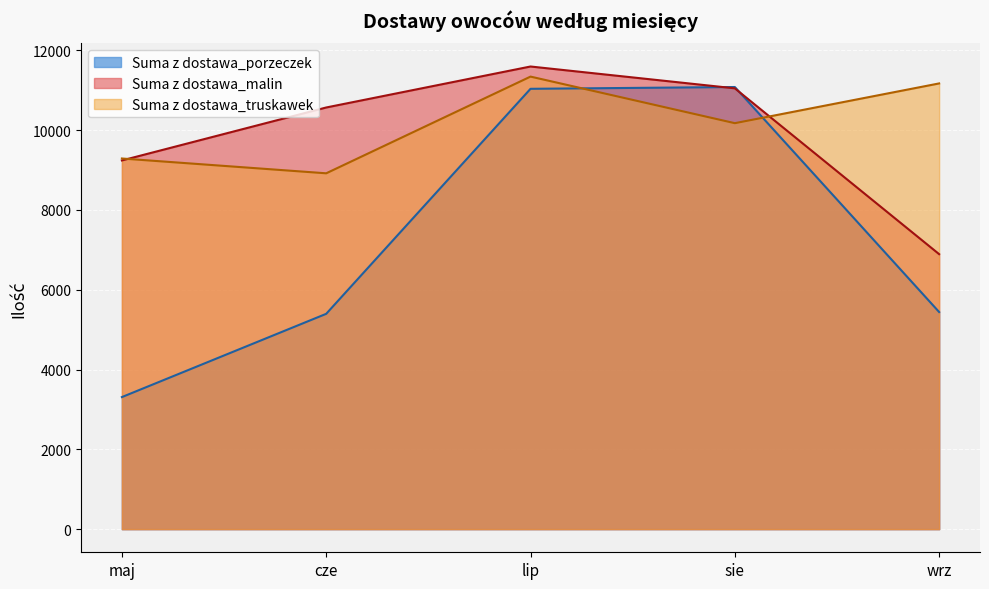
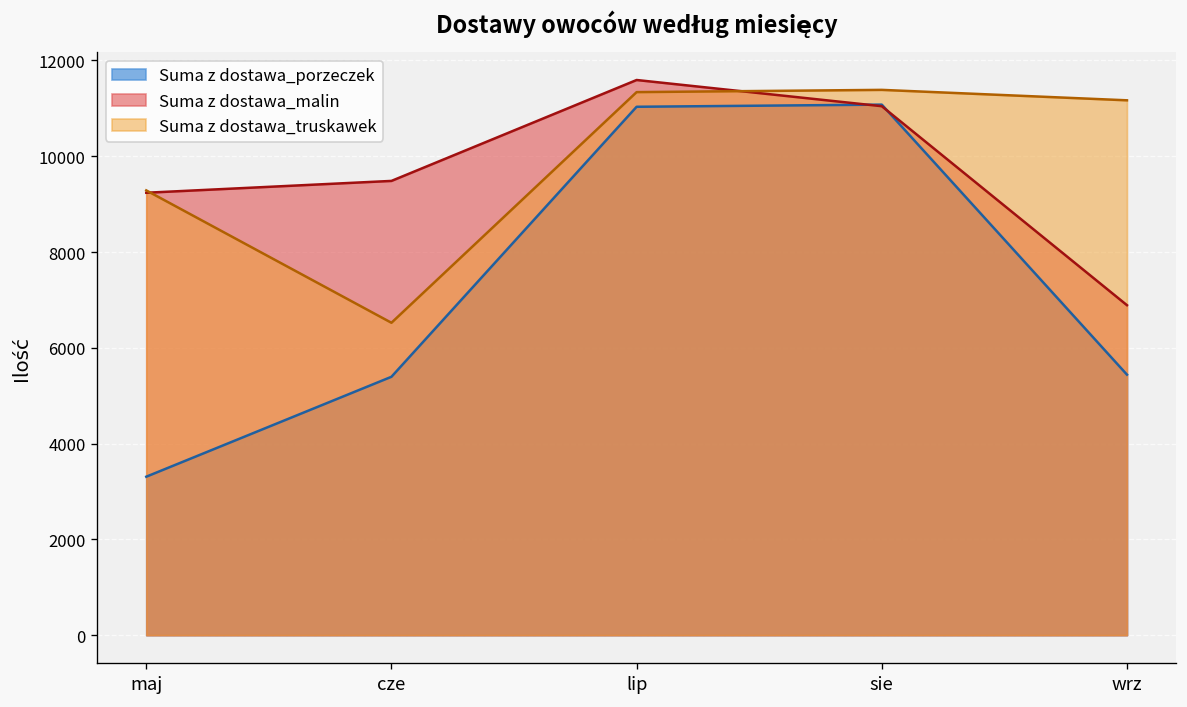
  {
    "Suma z dostawa_porzeczek": {
      "maj": 3300,
      "cze": 5400,
      "lip": 11000,
      "wrz": 5400
    },
    "Suma z dostawa_malin": {
-     "cze": 10600,
+     "cze": 9500,
      "lip": 11600,
      "wrz": 6900
    },
    "Suma z dostawa_truskawek": {
-     "cze": 8900,
+     "cze": 6500,
      "lip": 11300,
-     "sie": 10200,
+     "sie": 11400,
      "wrz": 11200
    }
  }
